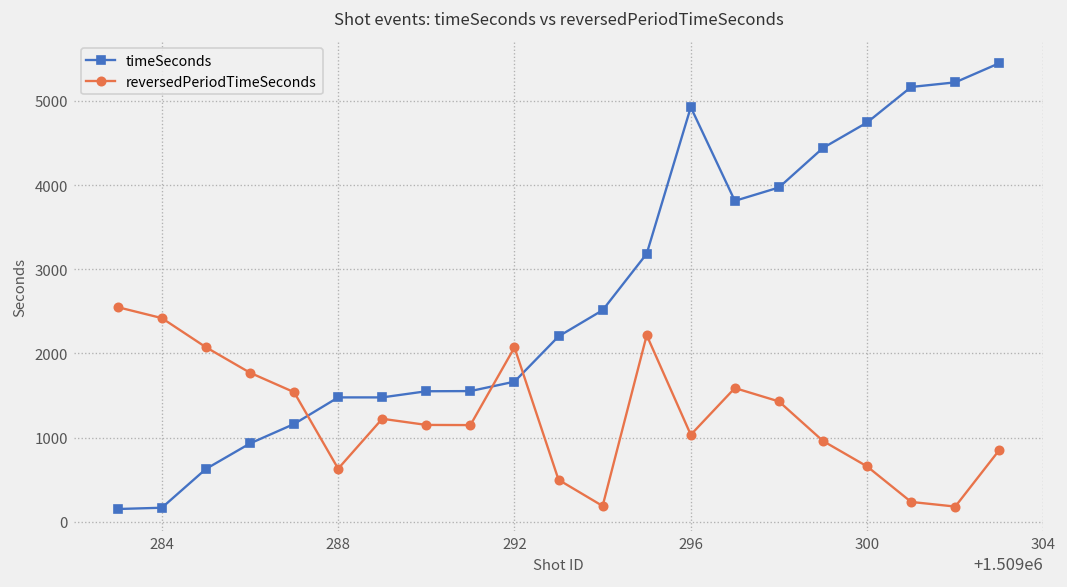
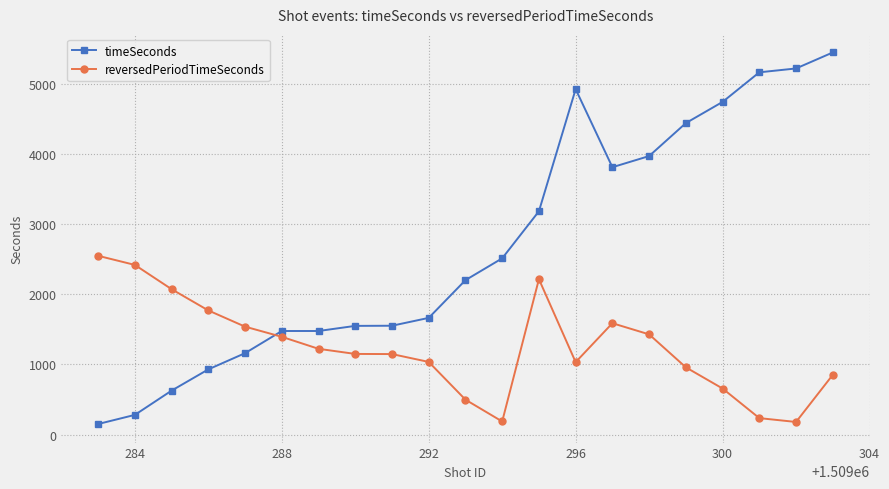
  {
    "timeSeconds": {
-     "284": 200,
+     "284": 300,
      "288": 1500,
      "292": 1700,
      "296": 4900,
      "300": 4700
    },
    "reversedPeriodTimeSeconds": {
      "284": 2400,
-     "288": 600,
-     "292": 2100,
+     "288": 1400,
+     "292": 1000,
      "296": 1000,
      "300": 700
    }
  }
